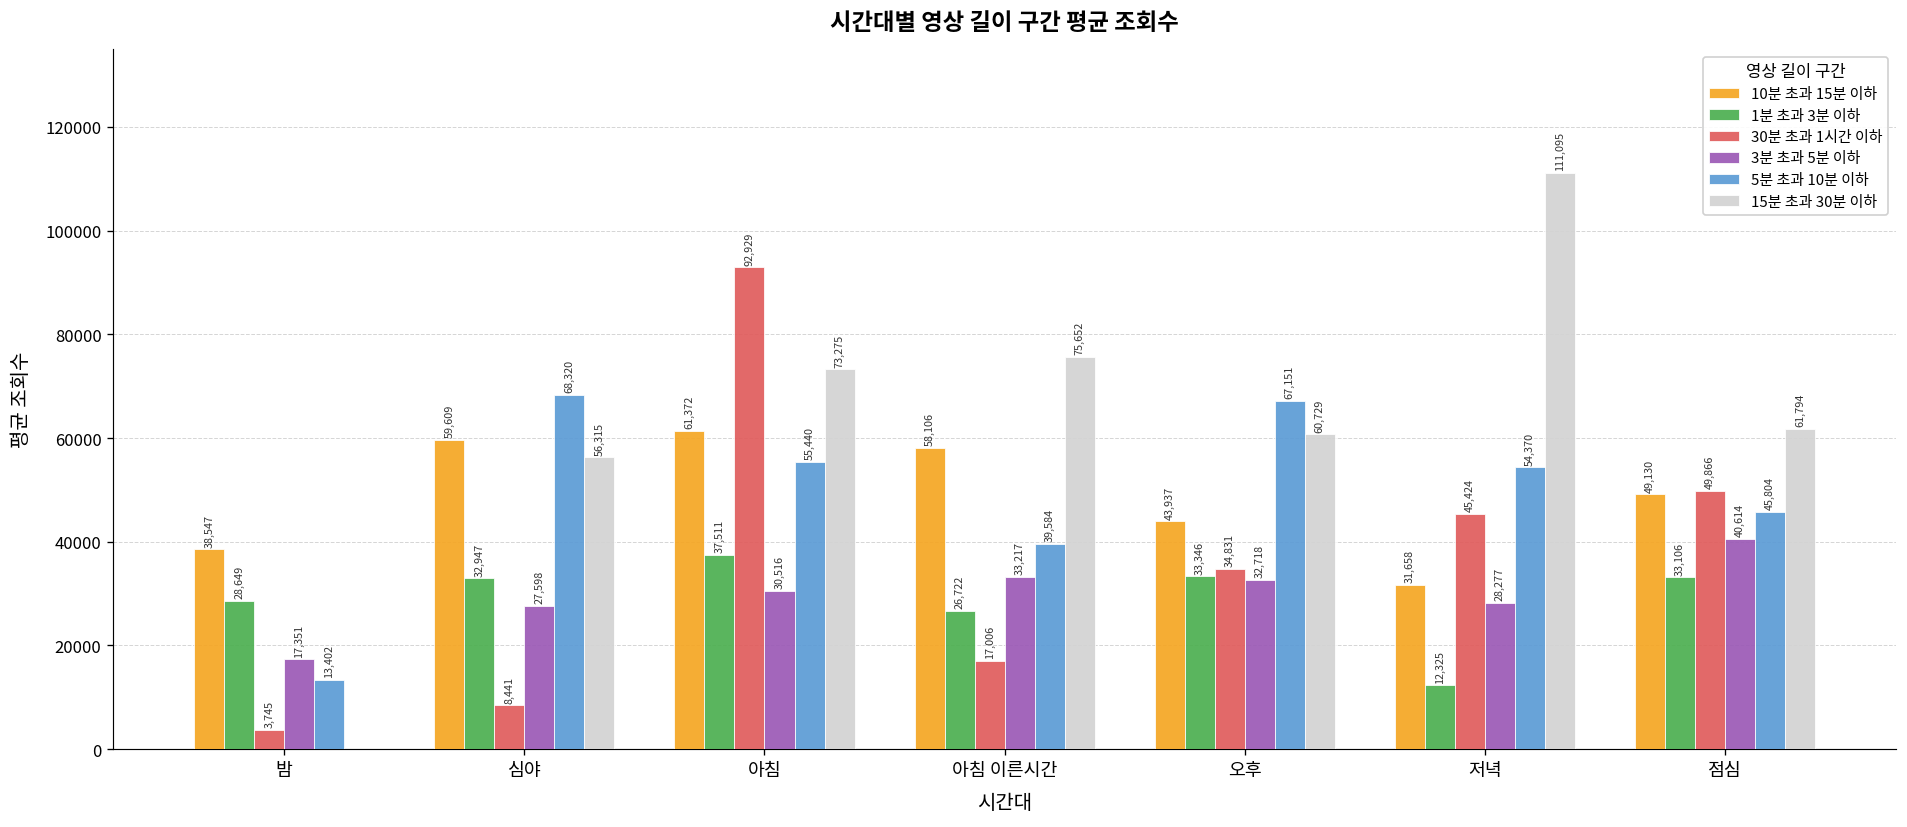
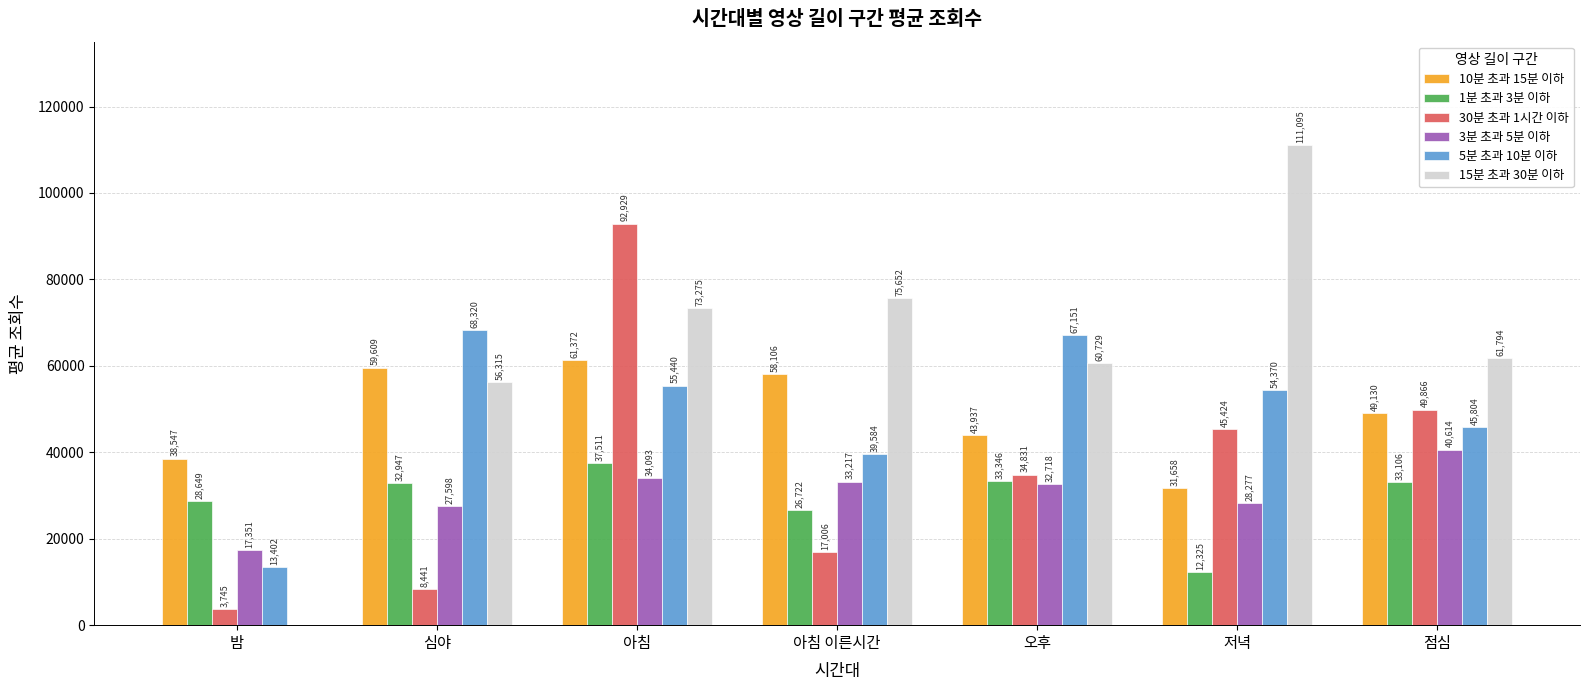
  {
    "10분 초과 15분 이하": {
      "밤": "38,547",
      "심야": "59,609",
      "아침": "61,372",
      "아침 이른시간": "58,106",
      "오후": "43,937",
      "저녁": "31,658",
      "점심": "49,130"
    },
    "1분 초과 3분 이하": {
      "밤": "28,649",
      "심야": "32,947",
      "아침": "37,511",
      "아침 이른시간": "26,722",
      "오후": "33,346",
      "저녁": "12,325",
      "점심": "33,106"
    },
    "30분 초과 1시간 이하": {
      "밤": "3,745",
      "심야": "8,441",
      "아침": "92,929",
      "아침 이른시간": "17,006",
      "오후": "34,831",
      "저녁": "45,424",
      "점심": "49,866"
    },
    "3분 초과 5분 이하": {
      "밤": "17,351",
      "심야": "27,598",
-     "아침": "30,516",
+     "아침": "34,093",
      "아침 이른시간": "33,217",
      "오후": "32,718",
      "저녁": "28,277",
      "점심": "40,614"
    },
    "5분 초과 10분 이하": {
      "밤": "13,402",
      "심야": "68,320",
      "아침": "55,440",
      "아침 이른시간": "39,584",
      "오후": "67,151",
      "저녁": "54,370",
      "점심": "45,804"
    }
  }
